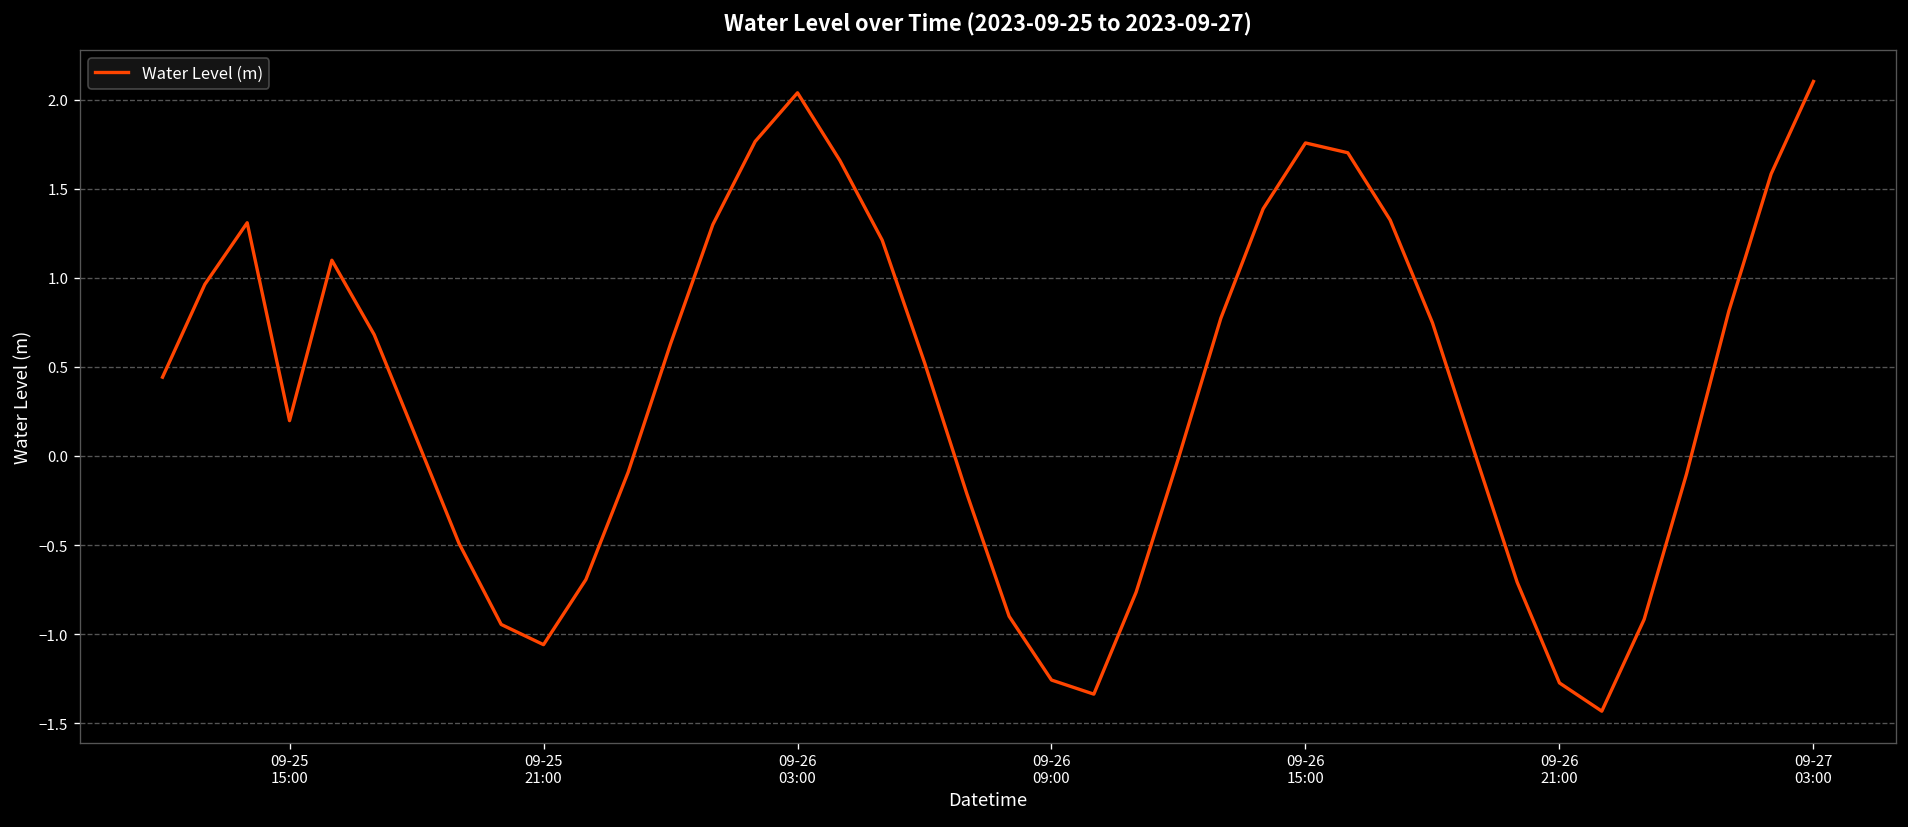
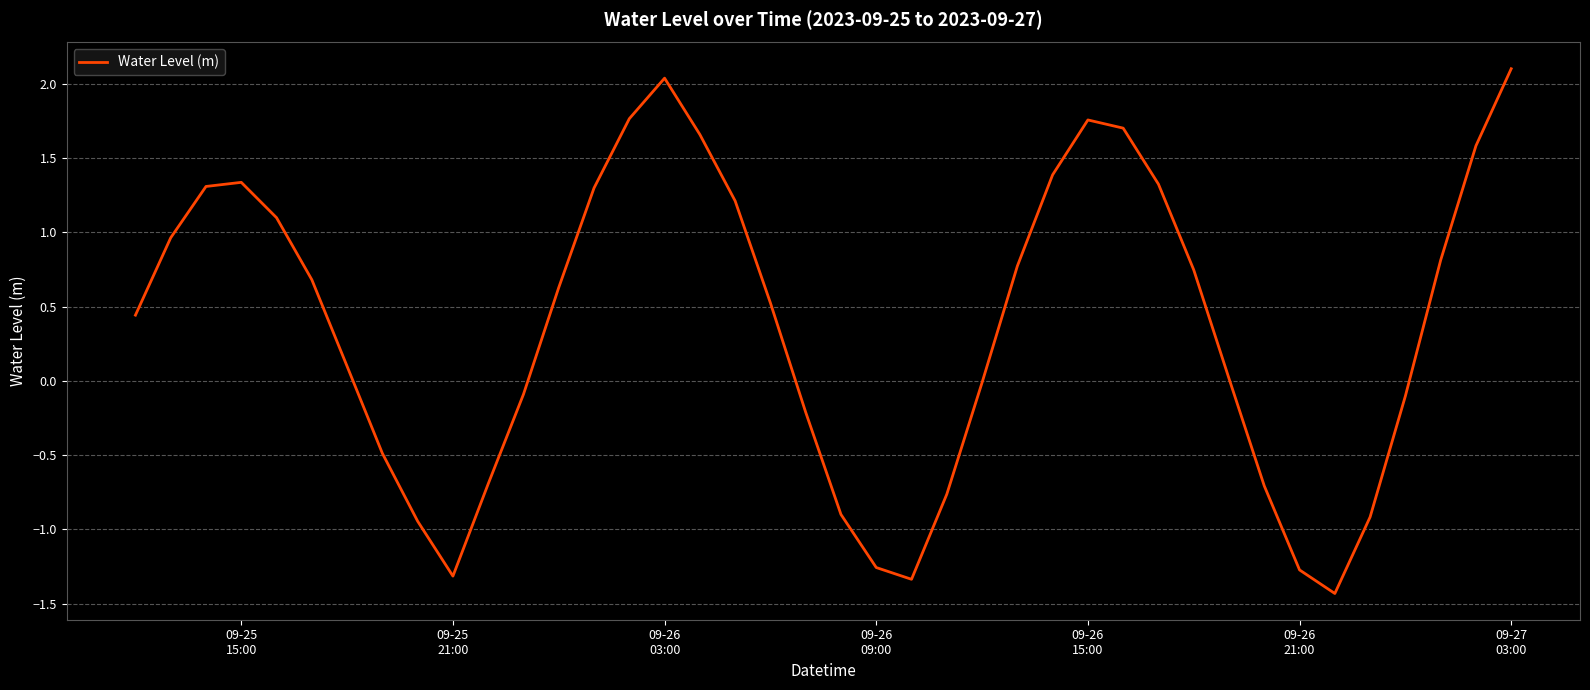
  {
-   "09-25 15:00": 0.20,
-   "09-25 21:00": -1.06,
+   "09-25 15:00": 1.34,
+   "09-25 21:00": -1.32,
    "09-26 03:00": 2.04,
    "09-26 09:00": -1.26,
    "09-26 15:00": 1.76,
    "09-26 21:00": -1.27,
    "09-27 03:00": 2.10
  }
